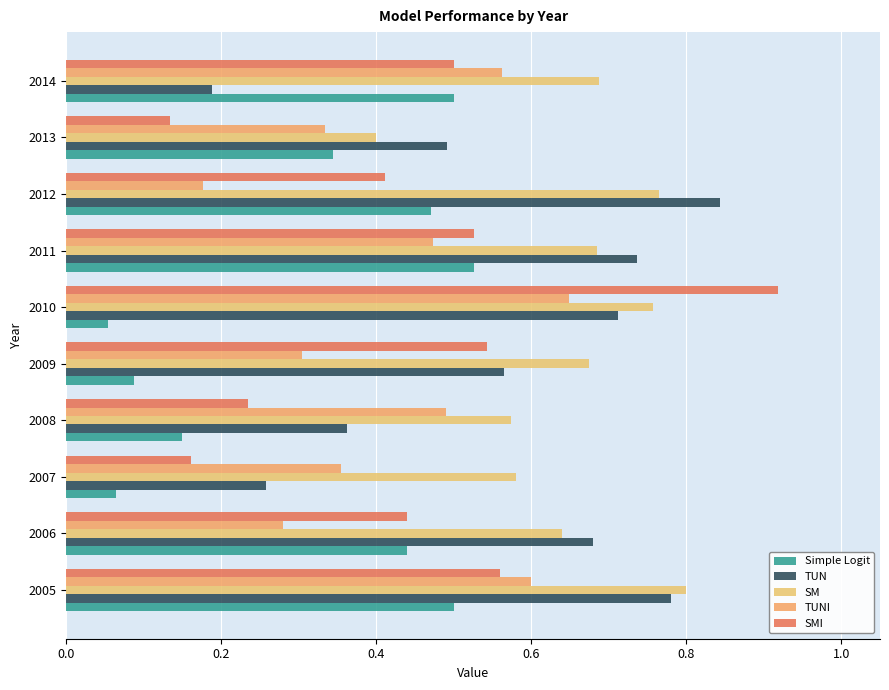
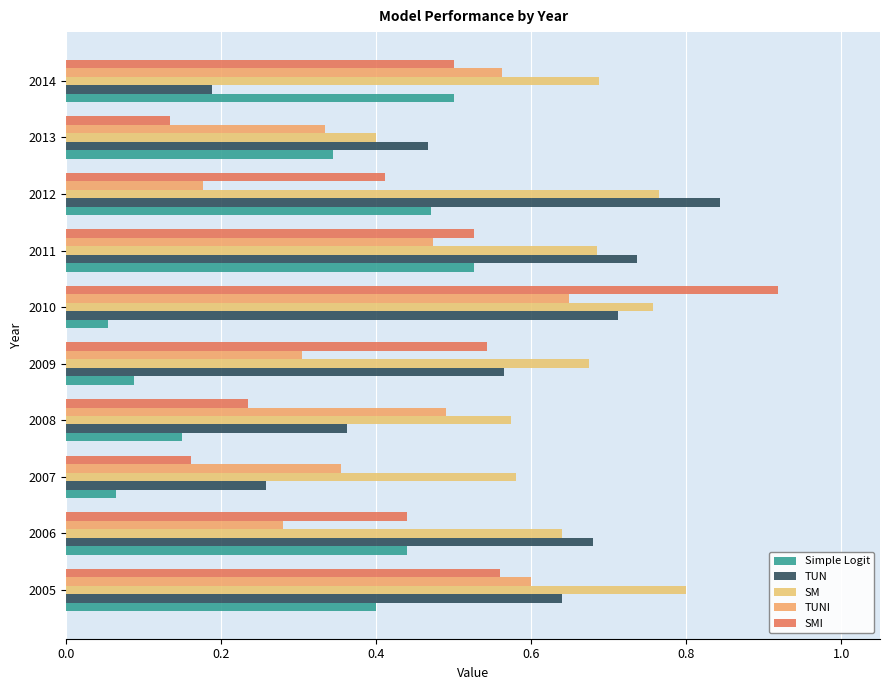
  {
    "Simple Logit": {
      "2014": 0.5,
      "2013": 0.34,
      "2012": 0.47,
      "2011": 0.53,
      "2010": 0.05,
      "2009": 0.09,
      "2008": 0.15,
      "2007": 0.06,
      "2006": 0.44,
-     "2005": 0.5
+     "2005": 0.4
    },
    "TUN": {
      "2014": 0.19,
-     "2013": 0.49,
+     "2013": 0.47,
      "2012": 0.84,
      "2011": 0.74,
      "2010": 0.71,
      "2009": 0.57,
      "2008": 0.36,
      "2007": 0.26,
      "2006": 0.68,
-     "2005": 0.78
+     "2005": 0.64
    }
  }
